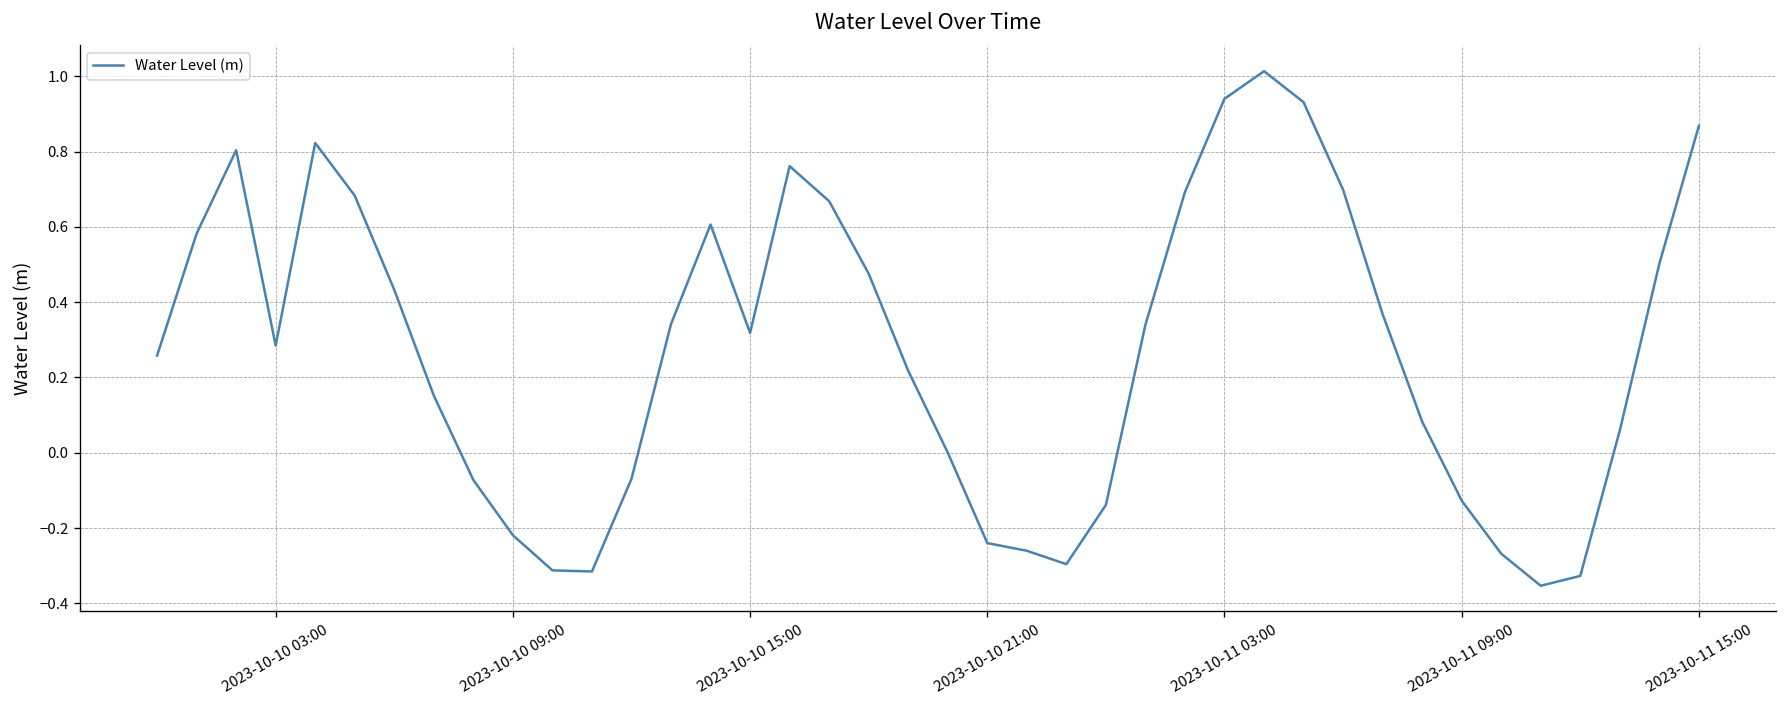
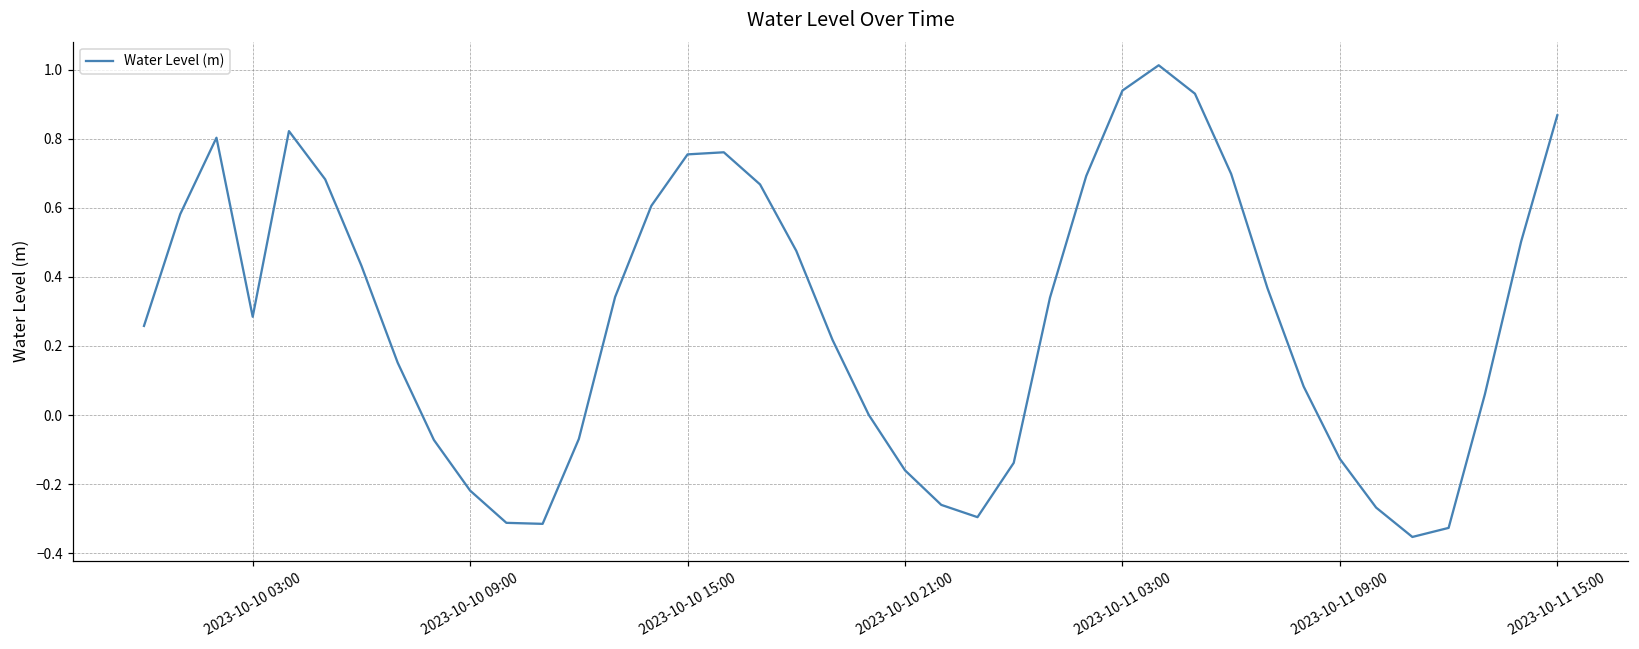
  {
    "2023-10-10 03:00": 0.28,
    "2023-10-10 09:00": -0.22,
-   "2023-10-10 15:00": 0.32,
-   "2023-10-10 21:00": -0.24,
+   "2023-10-10 15:00": 0.76,
+   "2023-10-10 21:00": -0.16,
    "2023-10-11 03:00": 0.94,
    "2023-10-11 09:00": -0.13,
    "2023-10-11 15:00": 0.87
  }
